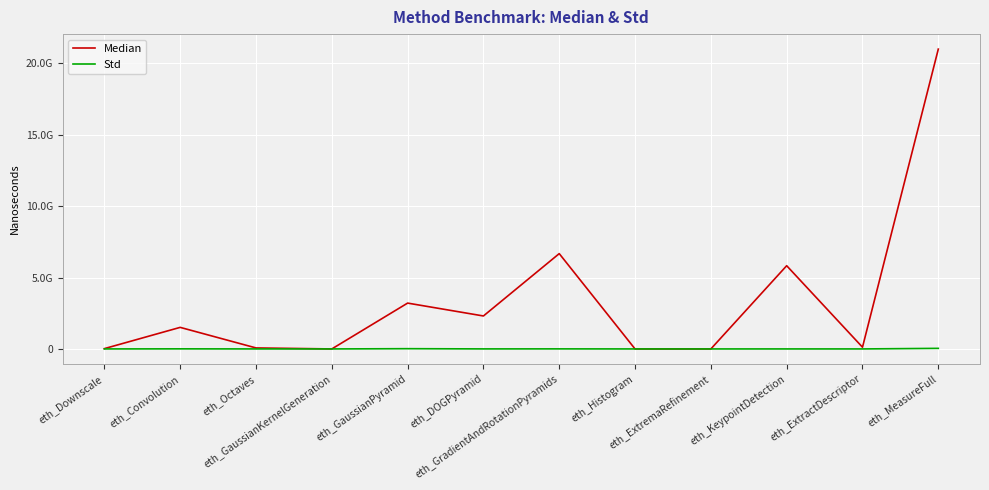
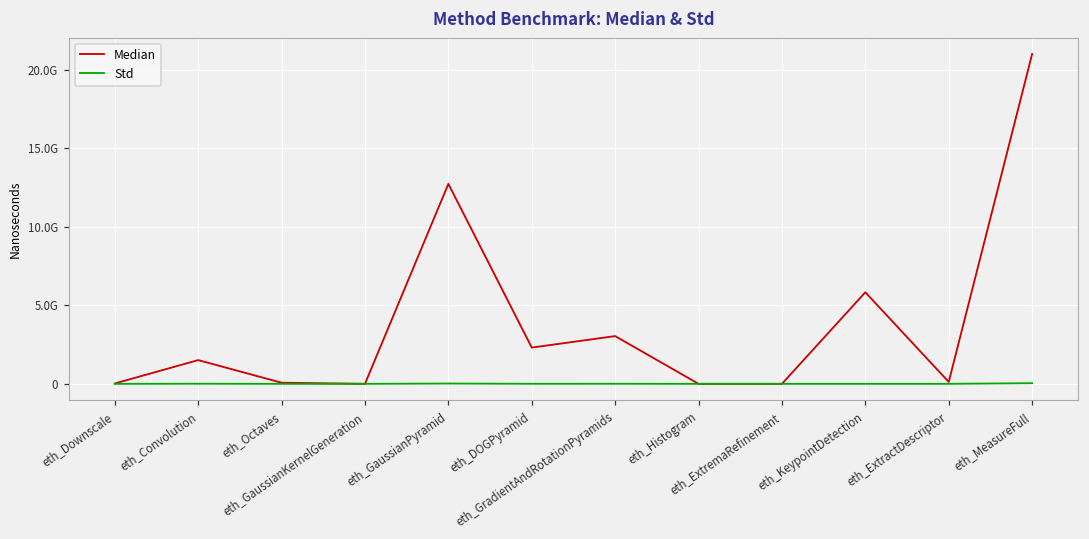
  {
    "Median": {
      "eth_Convolution": 1500000000,
-     "eth_GaussianPyramid": 3200000000,
+     "eth_GaussianPyramid": 12700000000,
      "eth_DOGPyramid": 2300000000,
-     "eth_GradientAndRotationPyramids": 6700000000,
+     "eth_GradientAndRotationPyramids": 3000000000,
      "eth_KeypointDetection": 5800000000,
      "eth_MeasureFull": 21000000000
    },
    "Std": {
      "eth_Convolution": 0,
      "eth_GaussianPyramid": 0,
      "eth_DOGPyramid": 0,
      "eth_GradientAndRotationPyramids": 0,
      "eth_KeypointDetection": 0,
      "eth_MeasureFull": 0
    }
  }
